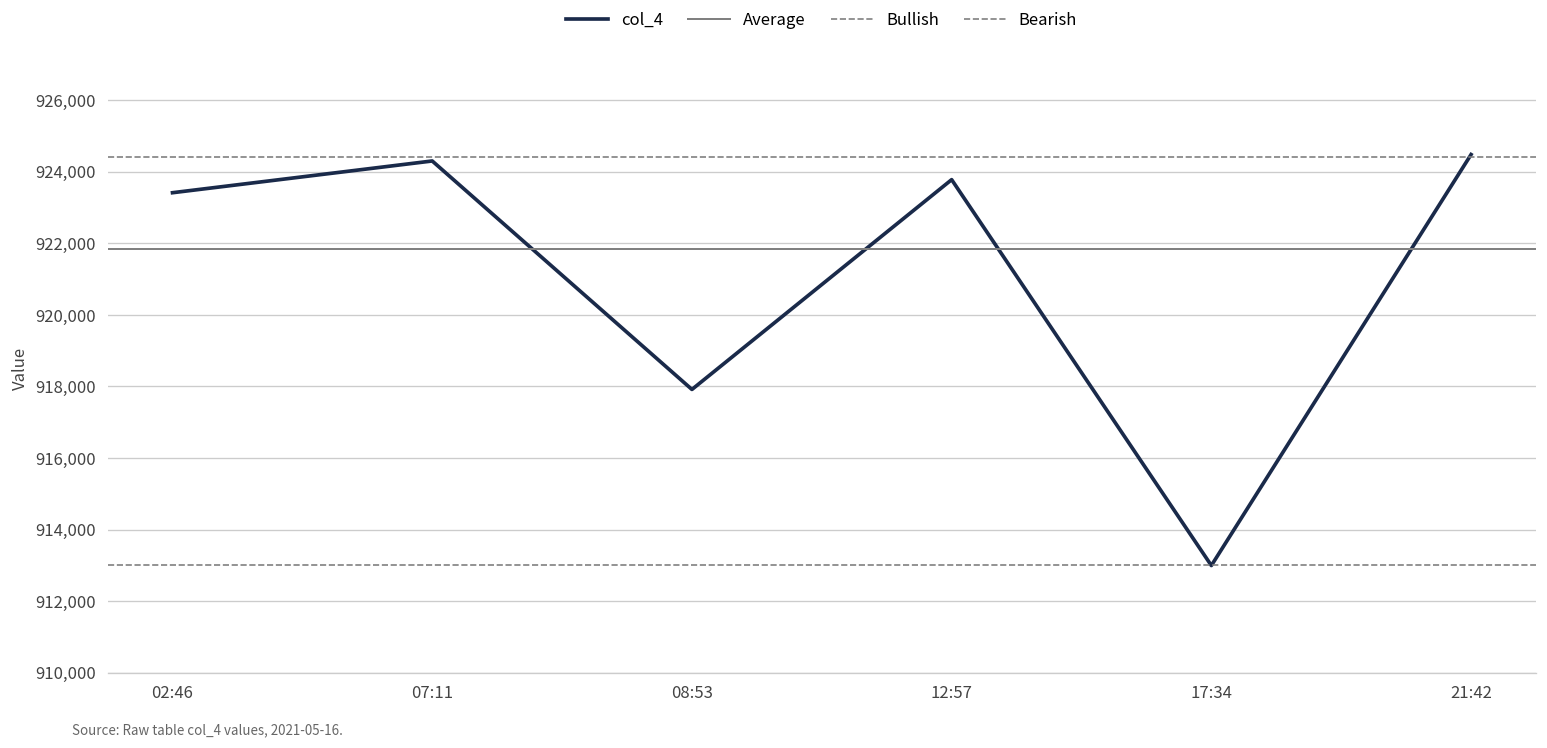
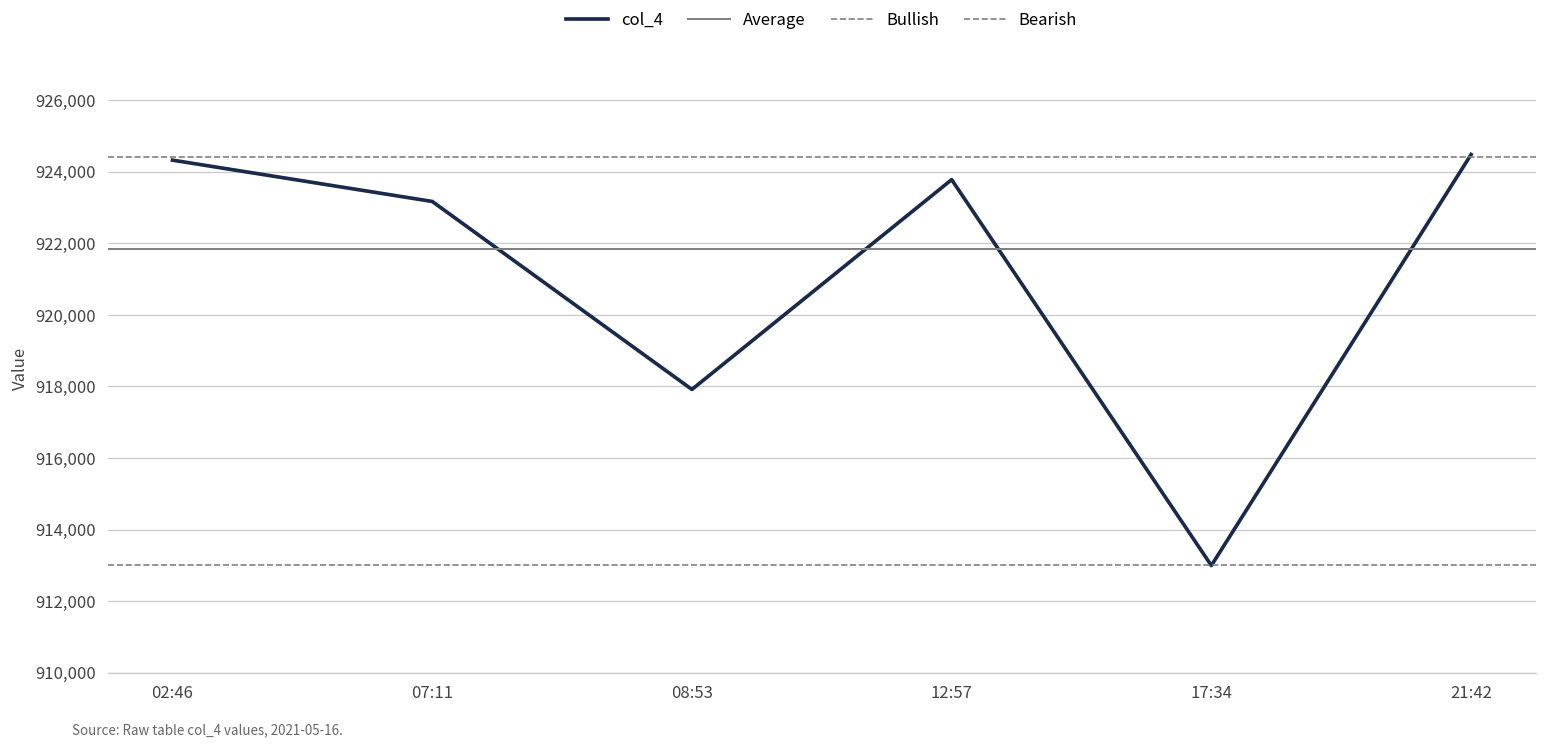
  {
-   "02:46": "923,400",
-   "07:11": "924,300",
+   "02:46": "924,300",
+   "07:11": "923,200",
    "08:53": "917,900",
    "12:57": "923,800",
    "17:34": "913,000",
    "21:42": "924,500"
  }
